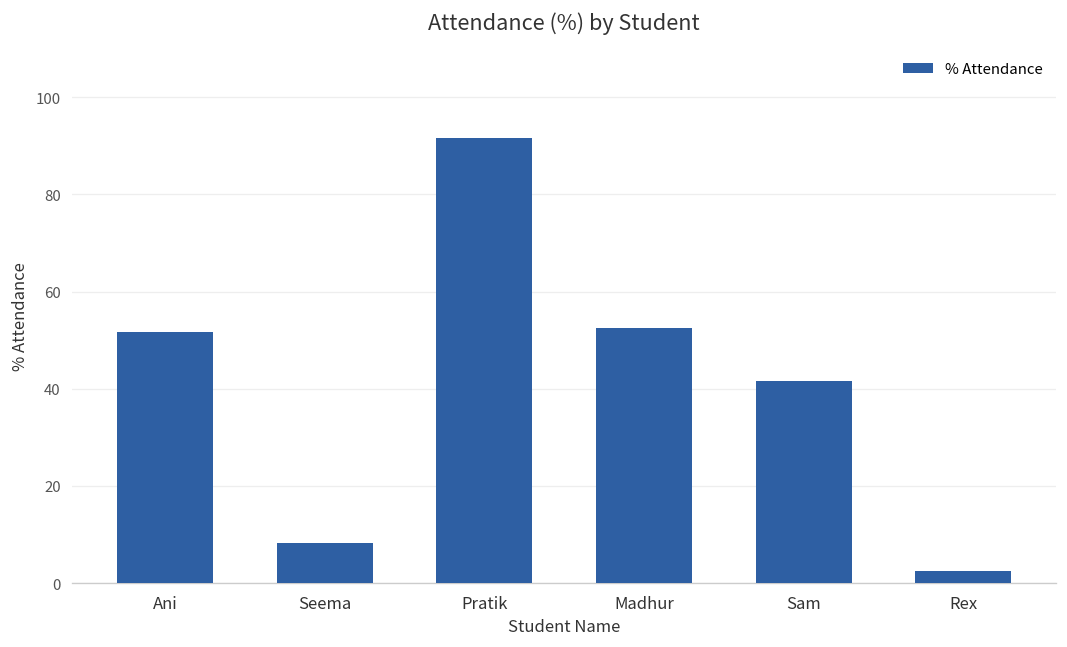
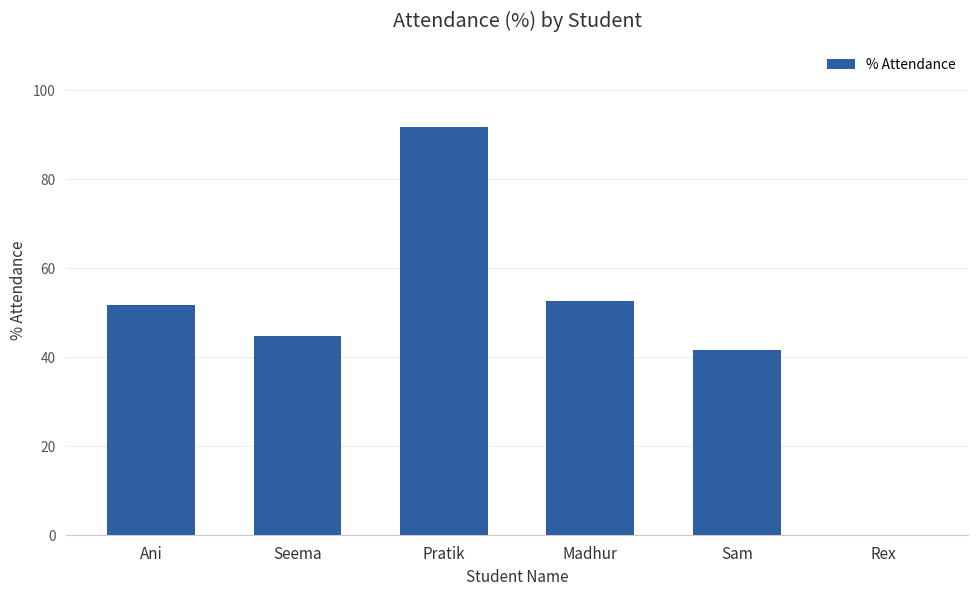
  {
    "Ani": 52,
-   "Seema": 8,
+   "Seema": 45,
    "Pratik": 92,
    "Madhur": 53,
    "Sam": 42,
-   "Rex": 2
+   "Rex": 0
  }
